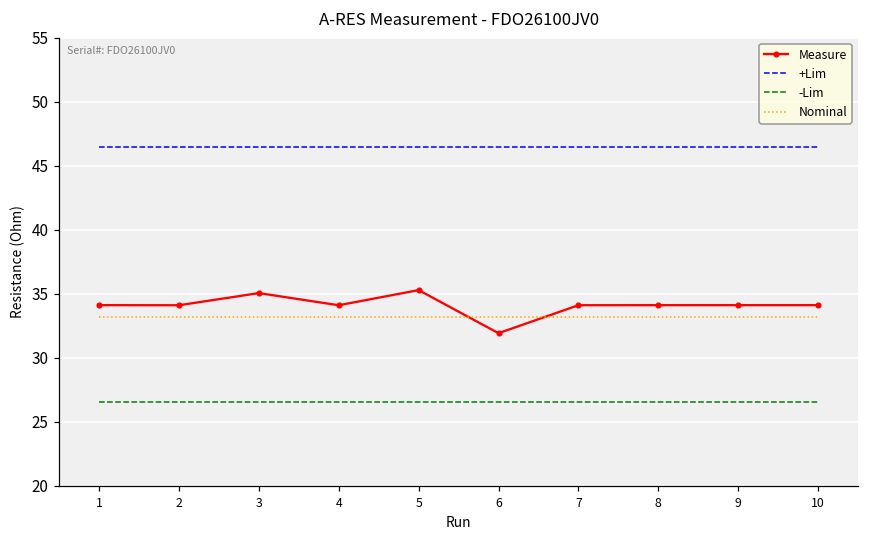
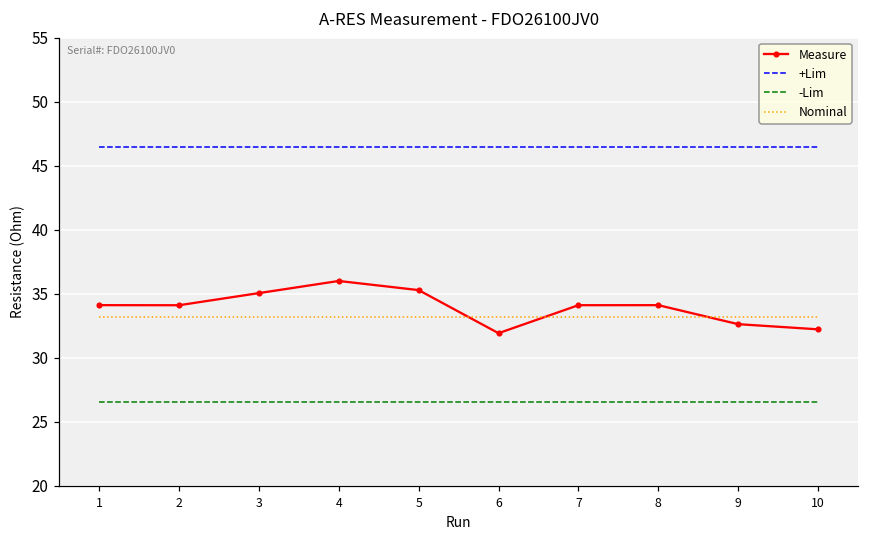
  {
    "Measure": {
      "1": 34.1,
      "2": 34.1,
      "3": 35.0,
-     "4": 34.1,
+     "4": 36.0,
      "5": 35.3,
      "6": 31.9,
      "7": 34.1,
      "8": 34.1,
-     "9": 34.1,
-     "10": 34.1
+     "9": 32.6,
+     "10": 32.2
    },
    "+Lim": {
      "1": 46.5,
      "2": 46.5,
      "3": 46.5,
      "4": 46.5,
      "5": 46.5,
      "6": 46.5,
      "7": 46.5,
      "8": 46.5,
      "9": 46.5,
      "10": 46.5
    },
    "-Lim": {
      "1": 26.6,
      "2": 26.6,
      "3": 26.6,
      "4": 26.6,
      "5": 26.6,
      "6": 26.6,
      "7": 26.6,
      "8": 26.6,
      "9": 26.6,
      "10": 26.6
    },
    "Nominal": {
      "1": 33.2,
      "2": 33.2,
      "3": 33.2,
      "4": 33.2,
      "5": 33.2,
      "6": 33.2,
      "7": 33.2,
      "8": 33.2,
      "9": 33.2,
      "10": 33.2
    }
  }
